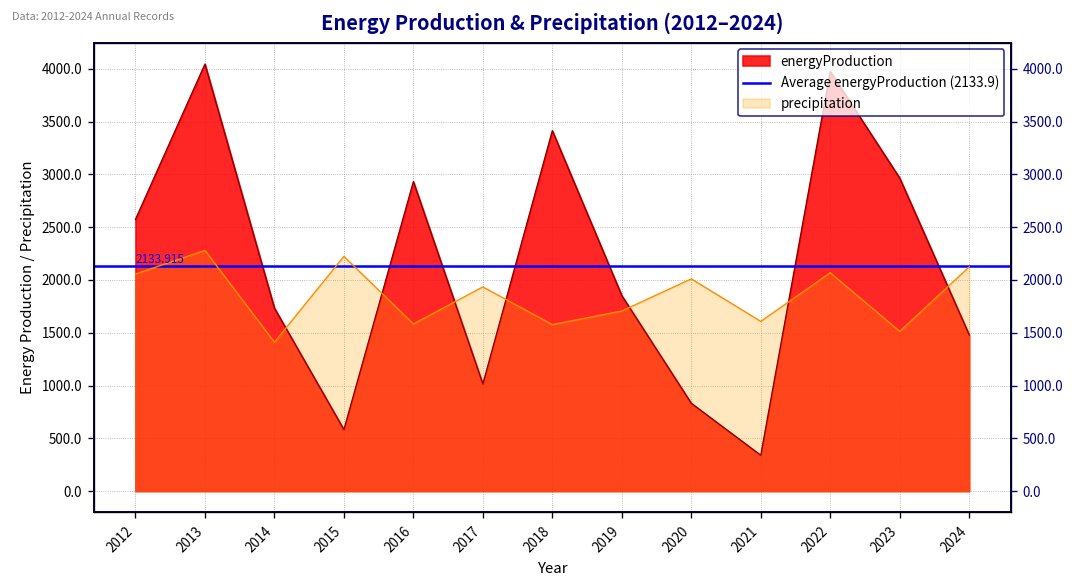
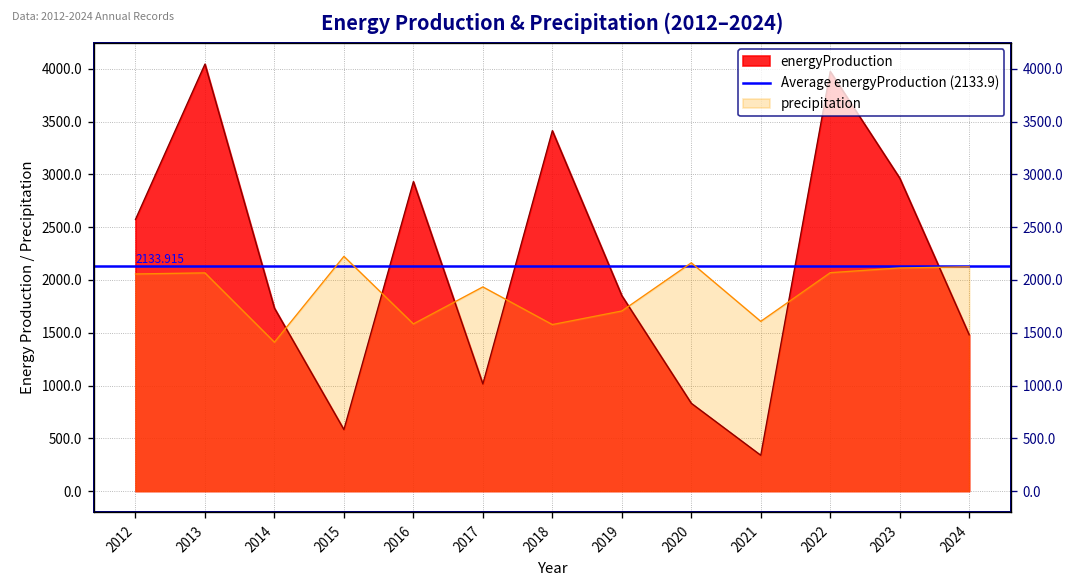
  {
    "energyProduction": {
      "2012": 2600,
      "2013": 4000,
      "2014": 1700,
      "2015": 600,
      "2016": 2900,
      "2017": 1000,
      "2018": 3400,
      "2019": 1900,
      "2020": 800,
      "2021": 300,
      "2023": 3000,
      "2024": 1500
    },
    "precipitation": {
-     "2013": 2300,
+     "2013": 2100,
      "2014": 1400,
      "2015": 2200,
      "2016": 1600,
      "2017": 1900,
      "2018": 1600,
      "2019": 1700,
-     "2020": 2000,
+     "2020": 2200,
      "2021": 1600,
      "2022": 2100,
-     "2023": 1500,
+     "2023": 2100,
      "2024": 2100
    }
  }
